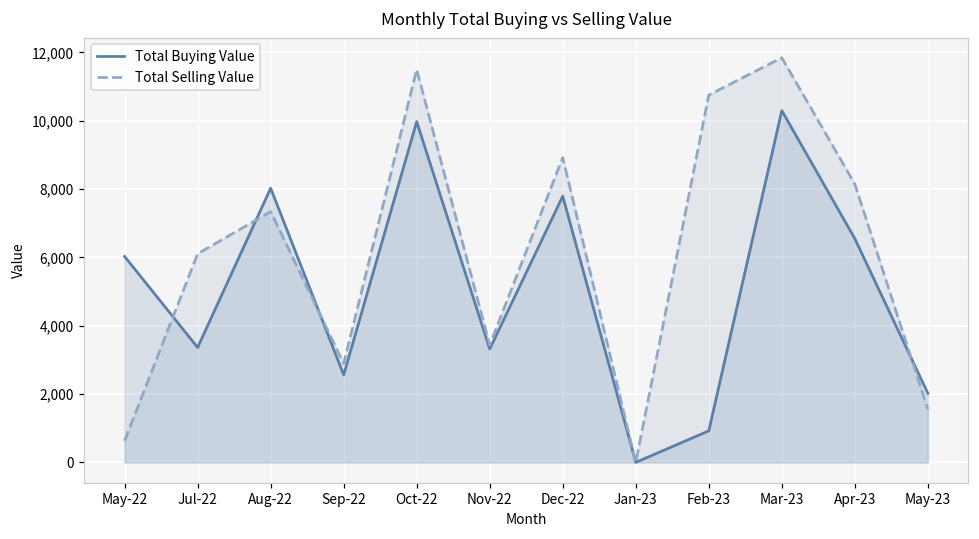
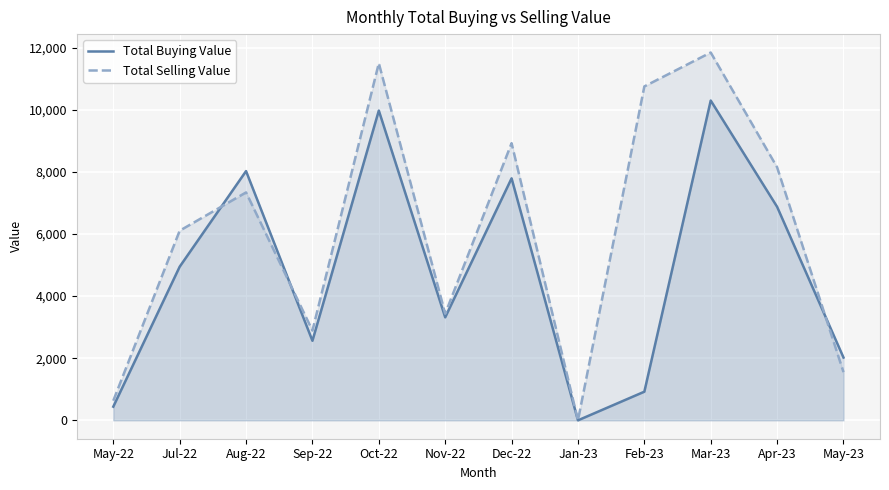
  {
    "Total Buying Value": {
-     "May-22": "6,000",
-     "Jul-22": "3,400",
+     "May-22": "400",
+     "Jul-22": "4,900",
      "Aug-22": "8,000",
      "Sep-22": "2,600",
      "Oct-22": "10,000",
      "Nov-22": "3,300",
      "Dec-22": "7,800",
      "Feb-23": "900",
      "Mar-23": "10,300",
-     "Apr-23": "6,500",
+     "Apr-23": "6,900",
      "May-23": "2,000"
    },
    "Total Selling Value": {
      "May-22": "600",
      "Jul-22": "6,100",
      "Aug-22": "7,300",
      "Sep-22": "2,900",
      "Oct-22": "11,500",
      "Nov-22": "3,400",
      "Dec-22": "8,900",
      "Feb-23": "10,700",
      "Mar-23": "11,800",
      "Apr-23": "8,100",
      "May-23": "1,600"
    }
  }
